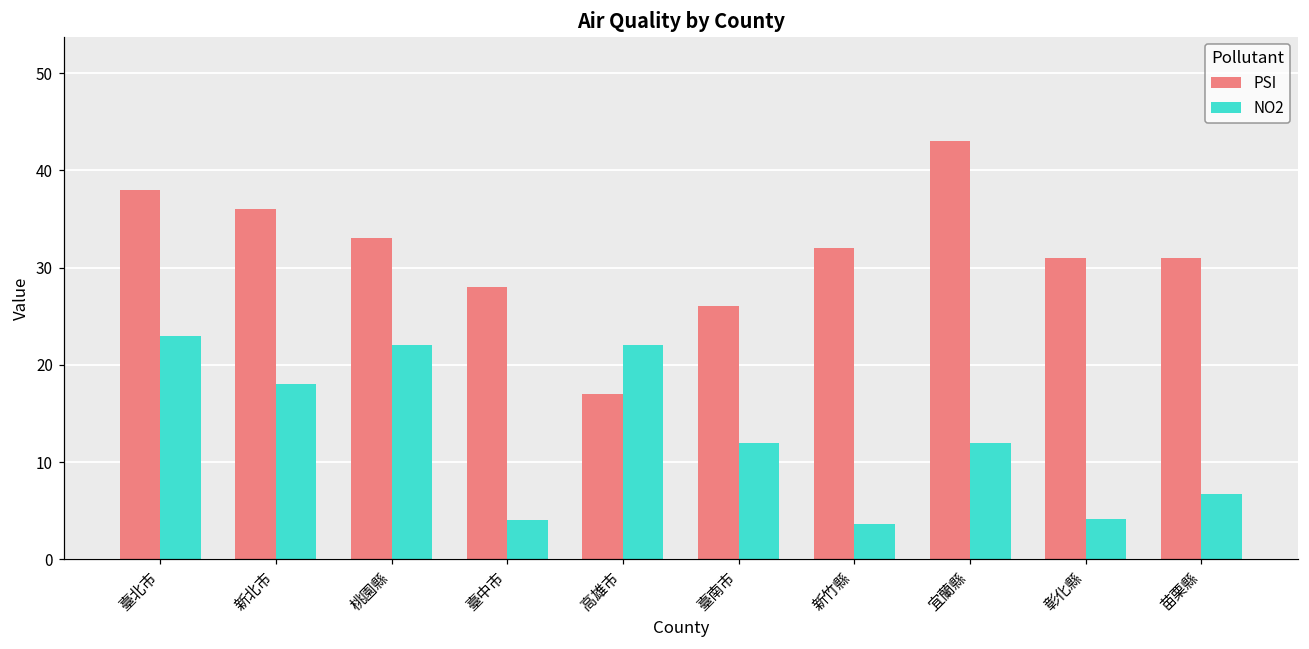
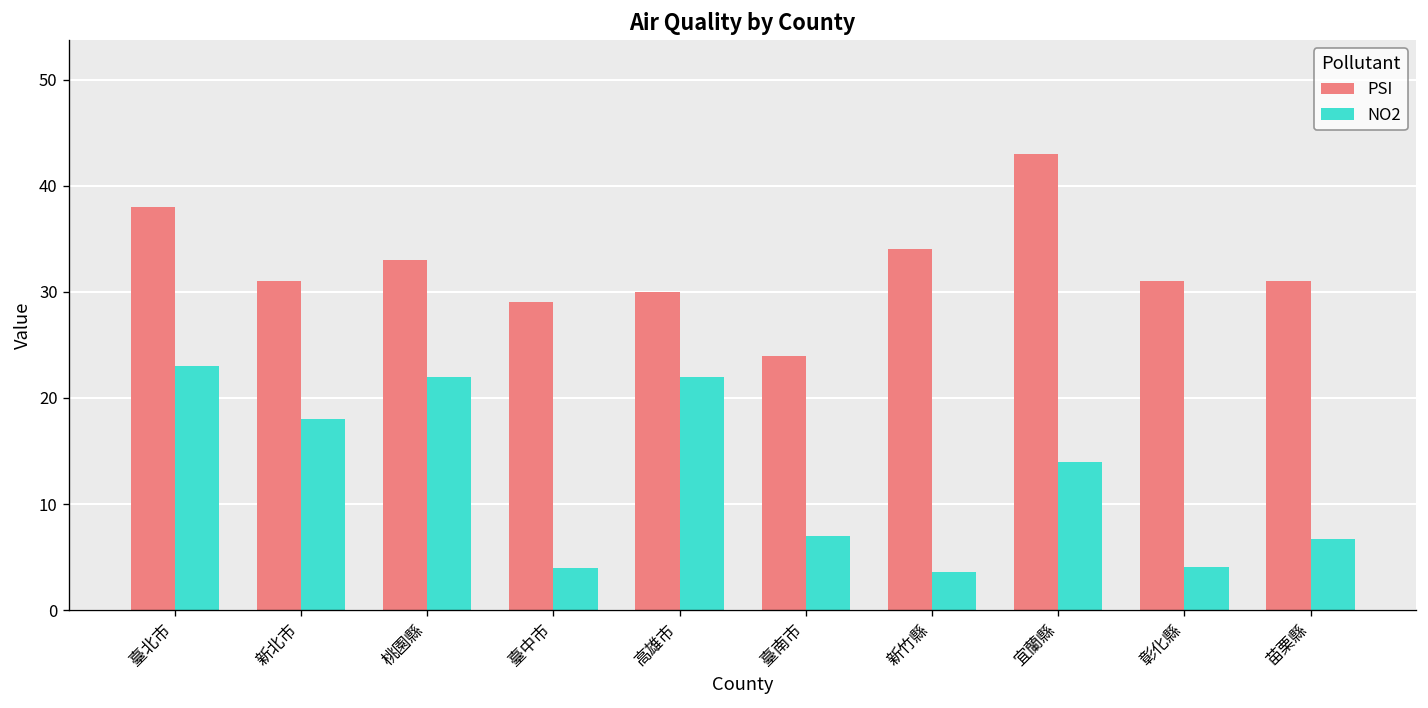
  {
    "PSI": {
      "臺北市": 38,
-     "新北市": 36,
+     "新北市": 31,
      "桃園縣": 33,
-     "臺中市": 28,
-     "高雄市": 17,
-     "臺南市": 26,
-     "新竹縣": 32,
+     "臺中市": 29,
+     "高雄市": 30,
+     "臺南市": 24,
+     "新竹縣": 34,
      "宜蘭縣": 43,
      "彰化縣": 31,
      "苗栗縣": 31
    },
    "NO2": {
      "臺北市": 23,
      "新北市": 18,
      "桃園縣": 22,
      "臺中市": 4,
      "高雄市": 22,
-     "臺南市": 12,
+     "臺南市": 7,
      "新竹縣": 4,
-     "宜蘭縣": 12,
+     "宜蘭縣": 14,
      "彰化縣": 4,
      "苗栗縣": 7
    }
  }
